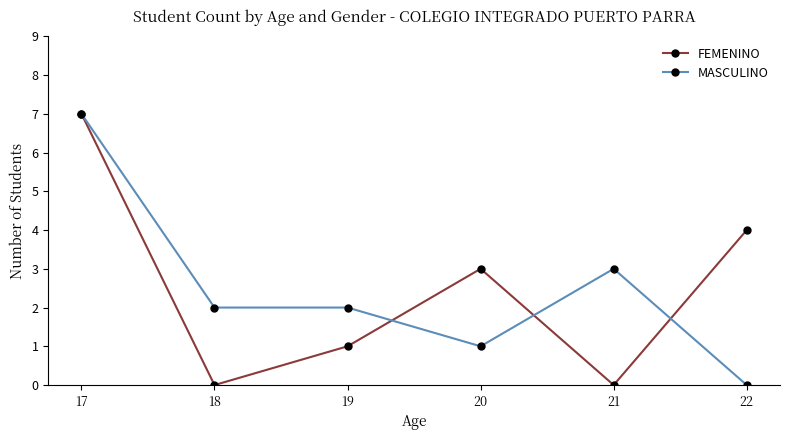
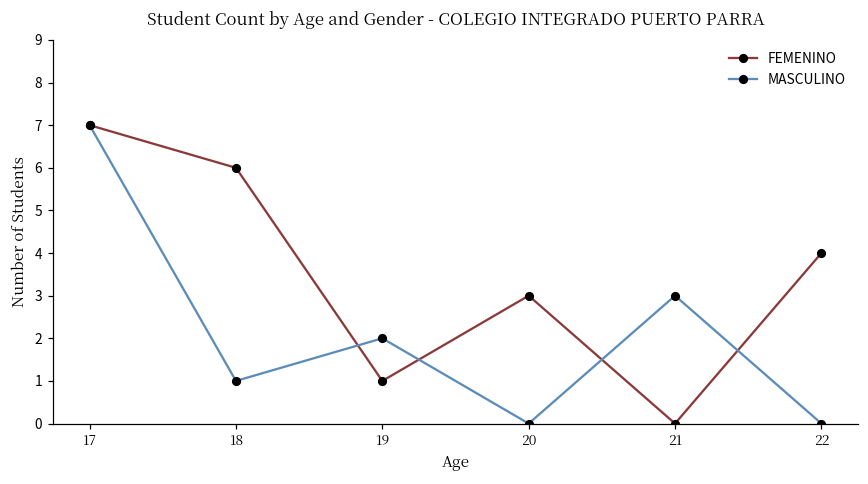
  {
    "FEMENINO": {
-     "18": 0,
+     "18": 6,
      "19": 1,
      "20": 3,
      "21": 0,
      "22": 4
    },
    "MASCULINO": {
-     "18": 2,
+     "18": 1,
      "19": 2,
-     "20": 1,
+     "20": 0,
      "21": 3,
      "22": 0
    }
  }
